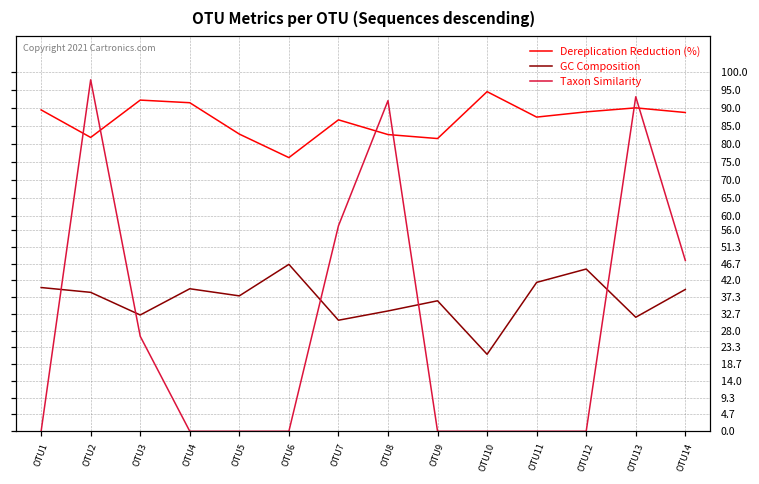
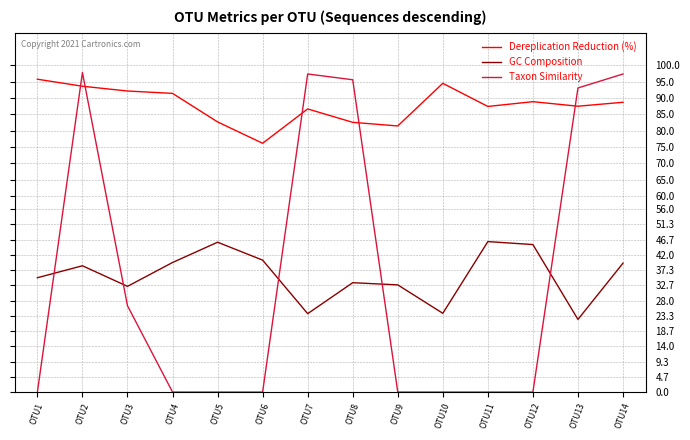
  {
    "Dereplication Reduction (%)": {
-     "OTU1": 89,
-     "OTU2": 82,
+     "OTU1": 96,
+     "OTU2": 94,
      "OTU3": 92,
      "OTU4": 91,
      "OTU5": 83,
      "OTU6": 76,
      "OTU7": 87,
      "OTU8": 83,
      "OTU9": 81,
      "OTU10": 95,
      "OTU11": 87,
      "OTU12": 89,
-     "OTU13": 90,
+     "OTU13": 88,
      "OTU14": 89
    },
    "GC Composition": {
-     "OTU1": 40,
+     "OTU1": 35,
      "OTU2": 39,
      "OTU3": 32,
      "OTU4": 40,
-     "OTU5": 38,
-     "OTU6": 46,
-     "OTU7": 31,
+     "OTU5": 46,
+     "OTU6": 40,
+     "OTU7": 24,
      "OTU8": 33,
-     "OTU9": 36,
-     "OTU10": 21,
-     "OTU11": 41,
+     "OTU9": 33,
+     "OTU10": 24,
+     "OTU11": 46,
      "OTU12": 45,
-     "OTU13": 32,
+     "OTU13": 22,
      "OTU14": 39
    },
    "Taxon Similarity": {
      "OTU1": 0,
      "OTU3": 26,
      "OTU4": 0,
      "OTU5": 0,
      "OTU6": 0,
-     "OTU7": 57,
-     "OTU8": 92,
+     "OTU7": 97,
+     "OTU8": 96,
      "OTU9": 0,
      "OTU10": 0,
      "OTU11": 0,
      "OTU12": 0,
      "OTU13": 93,
-     "OTU14": 48
+     "OTU14": 97
    }
  }
